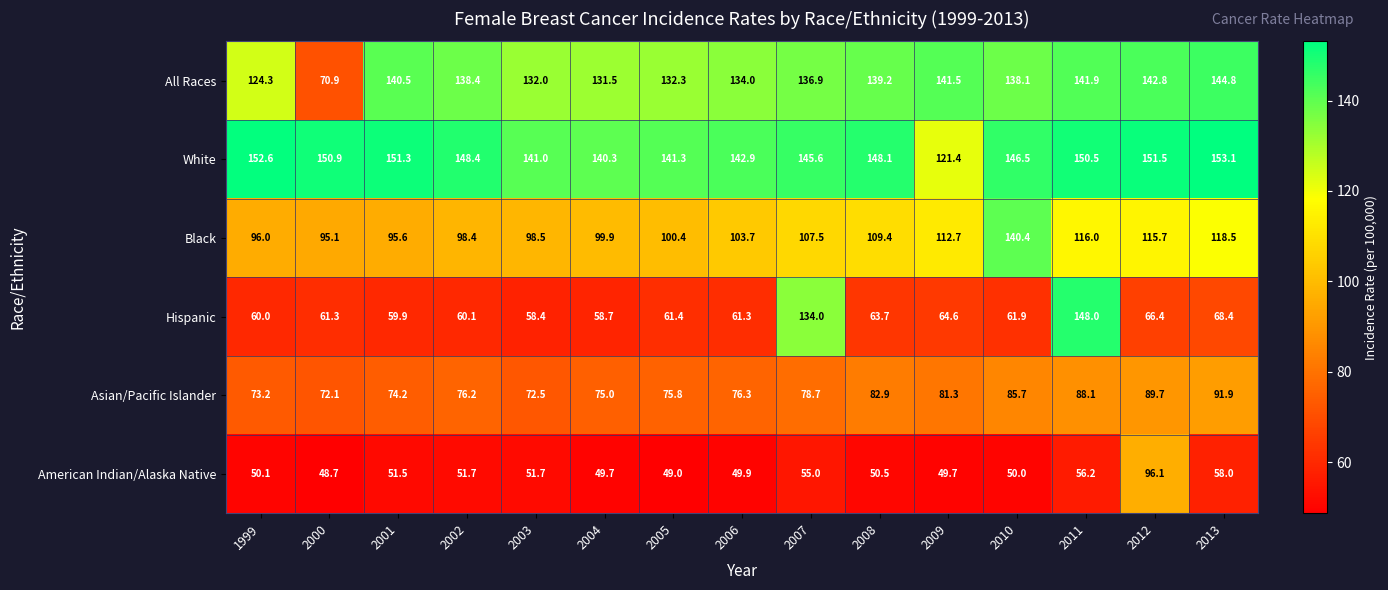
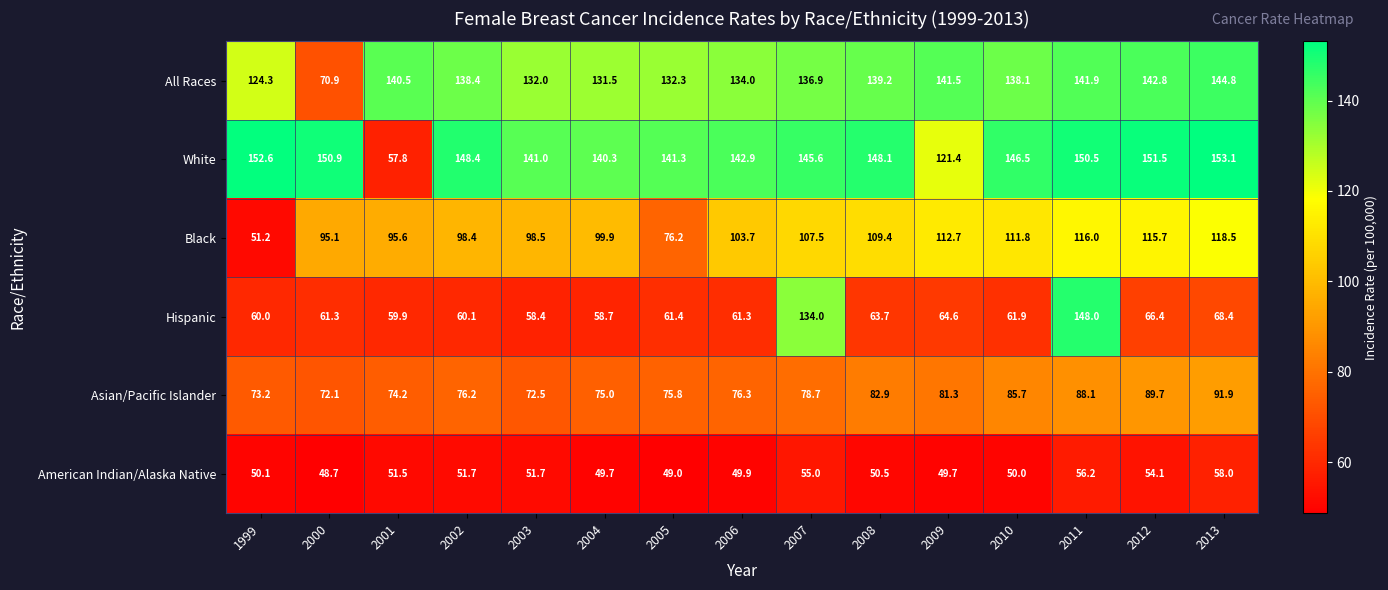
  {
    "All Races": {
      "1999": 124.3,
      "2000": 70.9,
      "2001": 140.5,
      "2002": 138.4,
      "2003": 132.0,
      "2004": 131.5,
      "2005": 132.3,
      "2006": 134.0,
      "2007": 136.9,
      "2008": 139.2,
      "2009": 141.5,
      "2010": 138.1,
      "2011": 141.9,
      "2012": 142.8,
      "2013": 144.8
    },
    "White": {
      "1999": 152.6,
      "2000": 150.9,
-     "2001": 151.3,
+     "2001": 57.8,
      "2002": 148.4,
      "2003": 141.0,
      "2004": 140.3,
      "2005": 141.3,
      "2006": 142.9,
      "2007": 145.6,
      "2008": 148.1,
      "2009": 121.4,
      "2010": 146.5,
      "2011": 150.5,
      "2012": 151.5,
      "2013": 153.1
    },
    "Black": {
-     "1999": 96.0,
+     "1999": 51.2,
      "2000": 95.1,
      "2001": 95.6,
      "2002": 98.4,
      "2003": 98.5,
      "2004": 99.9,
-     "2005": 100.4,
+     "2005": 76.2,
      "2006": 103.7,
      "2007": 107.5,
      "2008": 109.4,
      "2009": 112.7,
-     "2010": 140.4,
+     "2010": 111.8,
      "2011": 116.0,
      "2012": 115.7,
      "2013": 118.5
    },
    "Hispanic": {
      "1999": 60.0,
      "2000": 61.3,
      "2001": 59.9,
      "2002": 60.1,
      "2003": 58.4,
      "2004": 58.7,
      "2005": 61.4,
      "2006": 61.3,
      "2007": 134.0,
      "2008": 63.7,
      "2009": 64.6,
      "2010": 61.9,
      "2011": 148.0,
      "2012": 66.4,
      "2013": 68.4
    },
    "Asian/Pacific Islander": {
      "1999": 73.2,
      "2000": 72.1,
      "2001": 74.2,
      "2002": 76.2,
      "2003": 72.5,
      "2004": 75.0,
      "2005": 75.8,
      "2006": 76.3,
      "2007": 78.7,
      "2008": 82.9,
      "2009": 81.3,
      "2010": 85.7,
      "2011": 88.1,
      "2012": 89.7,
      "2013": 91.9
    },
    "American Indian/Alaska Native": {
      "1999": 50.1,
      "2000": 48.7,
      "2001": 51.5,
      "2002": 51.7,
      "2003": 51.7,
      "2004": 49.7,
      "2005": 49.0,
      "2006": 49.9,
      "2007": 55.0,
      "2008": 50.5,
      "2009": 49.7,
      "2010": 50.0,
      "2011": 56.2,
-     "2012": 96.1,
+     "2012": 54.1,
      "2013": 58.0
    }
  }
